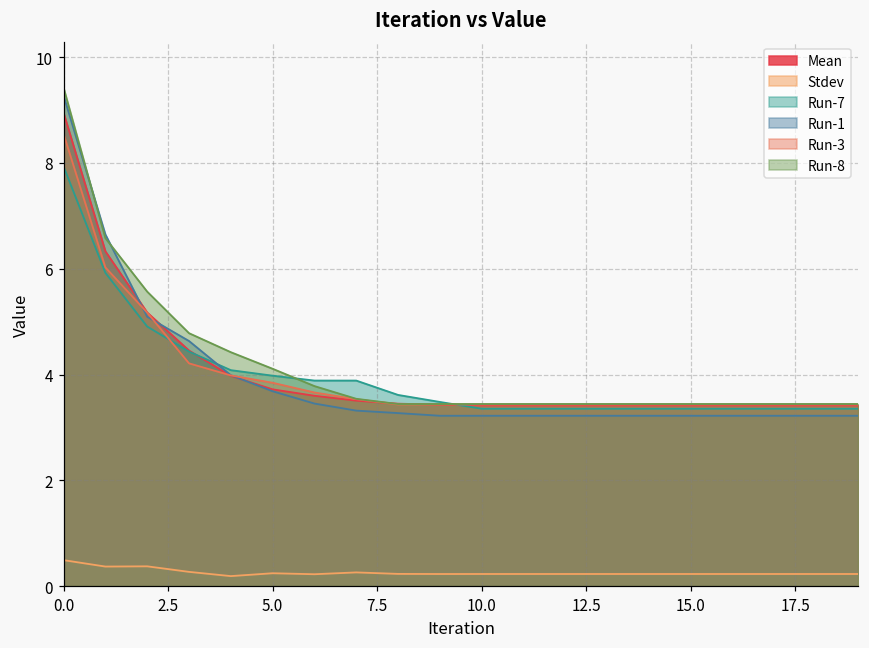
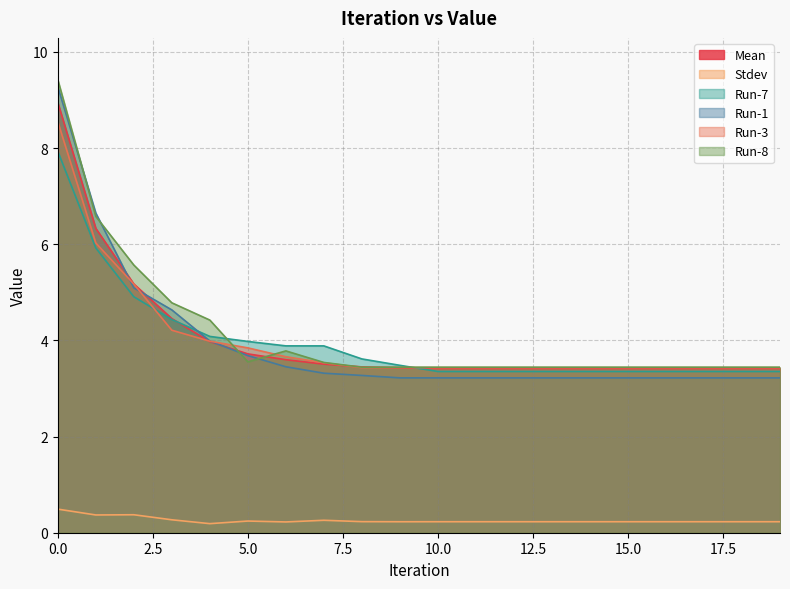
  {
    "Run-8": {
      "0.0": 9.4,
-     "5.0": 4.1
+     "5.0": 3.6
    }
  }
